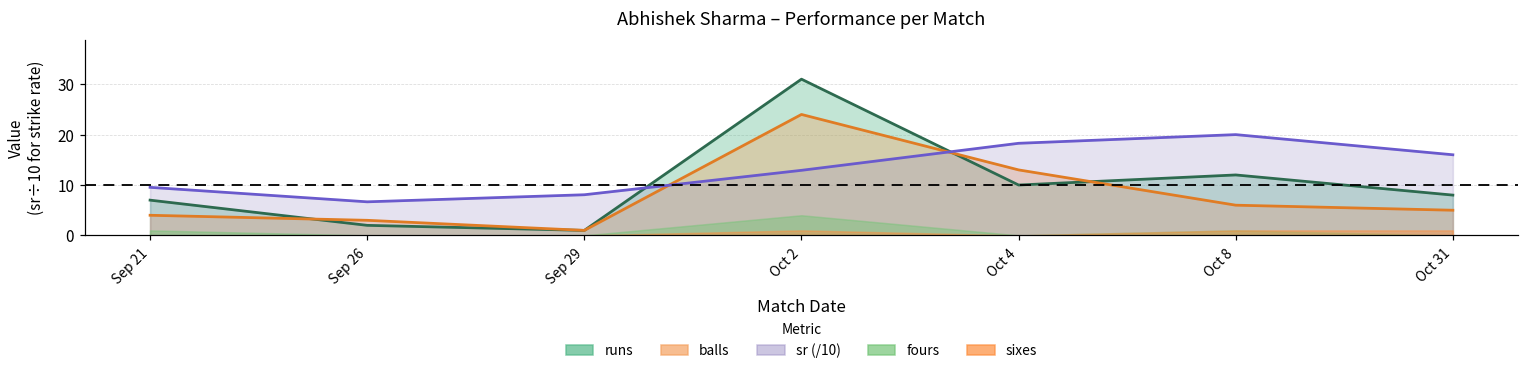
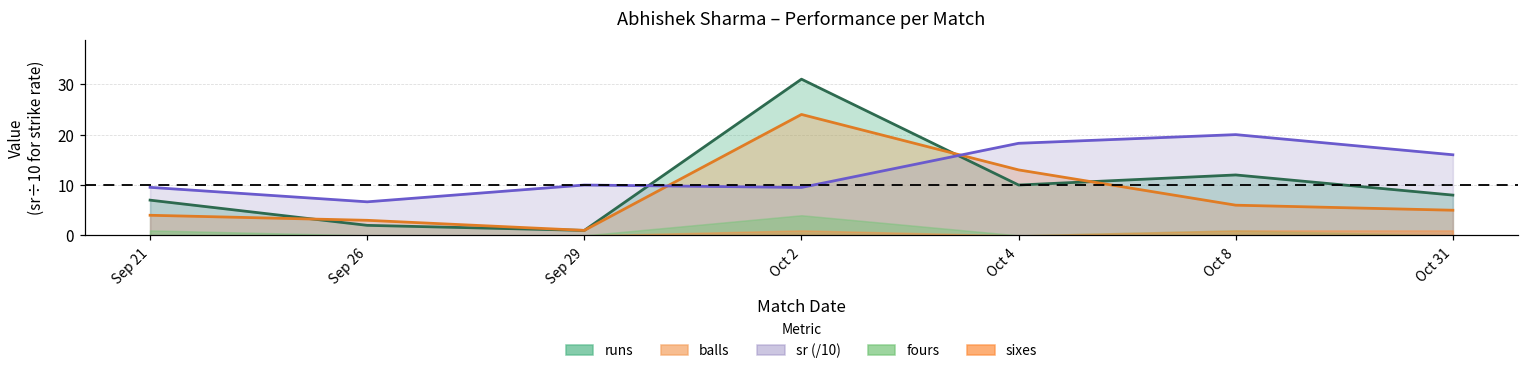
  {
    "sr (/10)": {
      "Sep 21": 10,
      "Sep 26": 7,
-     "Sep 29": 8,
-     "Oct 2": 13,
+     "Sep 29": 10,
+     "Oct 2": 10,
      "Oct 4": 18,
      "Oct 8": 20,
      "Oct 31": 16
    }
  }
